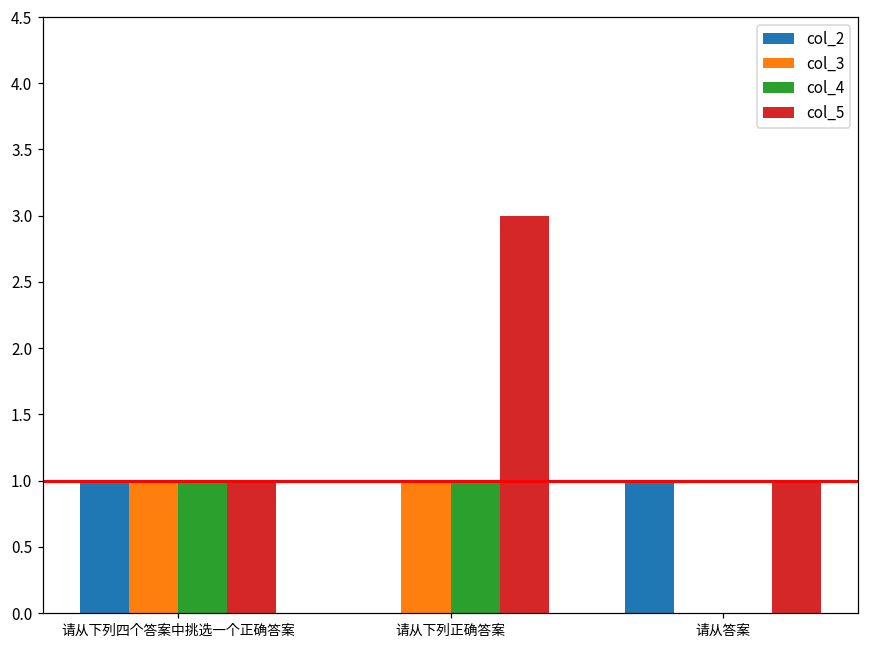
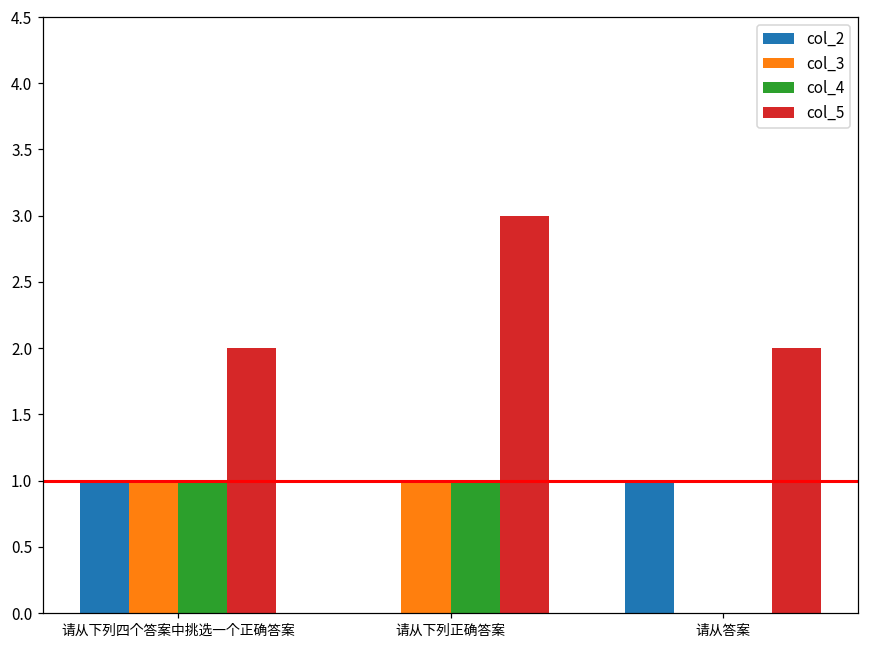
  {
    "col_2": {
      "请从下列四个答案中挑选一个正确答案": 1,
      "请从下列正确答案": 0,
      "请从答案": 1
    },
    "col_3": {
      "请从下列四个答案中挑选一个正确答案": 1,
      "请从下列正确答案": 1,
      "请从答案": 0
    },
    "col_4": {
      "请从下列四个答案中挑选一个正确答案": 1,
      "请从下列正确答案": 1,
      "请从答案": 0
    },
    "col_5": {
-     "请从下列四个答案中挑选一个正确答案": 1,
+     "请从下列四个答案中挑选一个正确答案": 2,
      "请从下列正确答案": 3,
-     "请从答案": 1
+     "请从答案": 2
    }
  }
